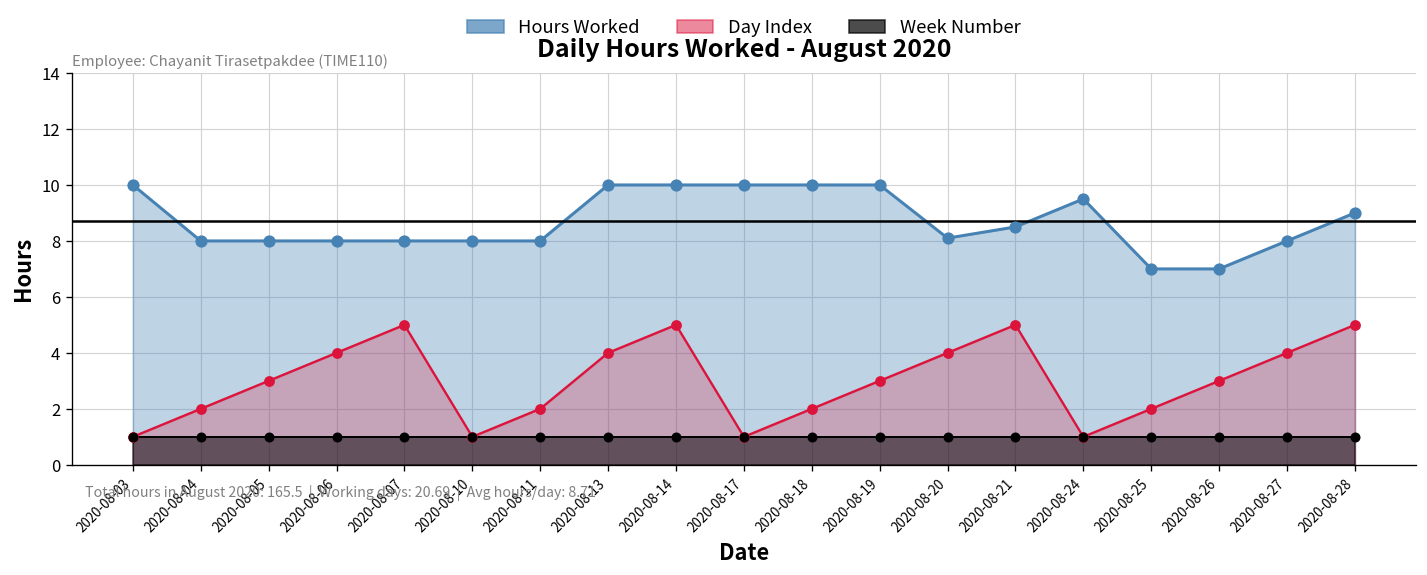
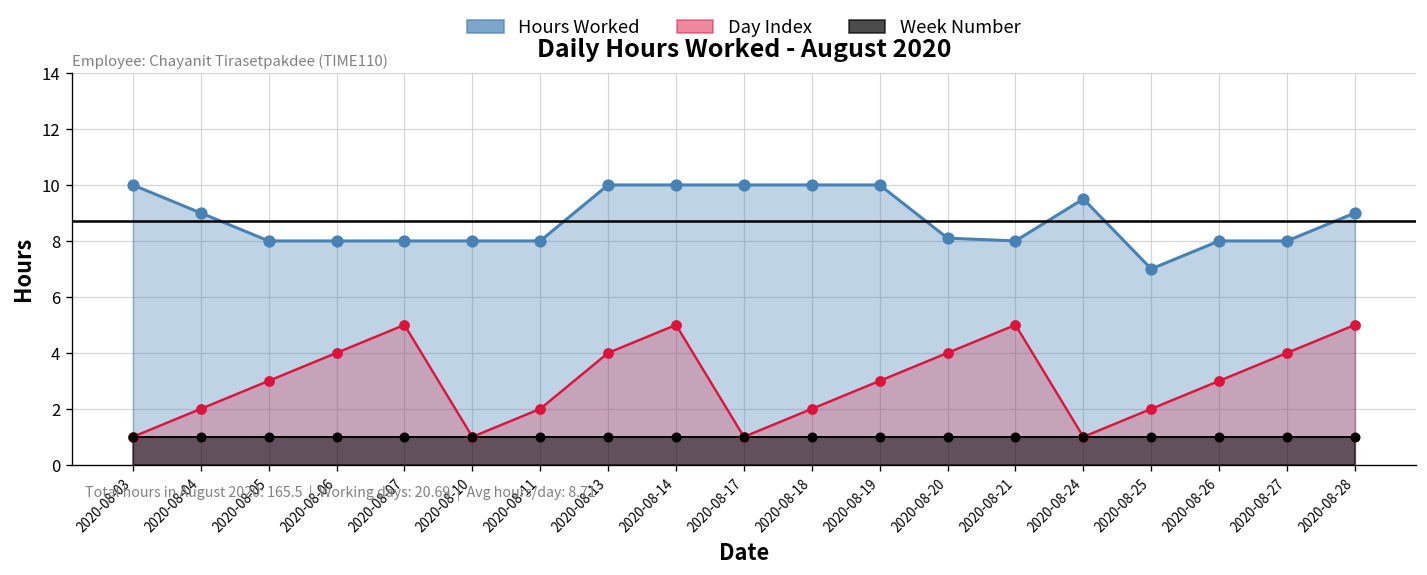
  {
    "Hours Worked": {
      "2020-08-03": 10.0,
-     "2020-08-04": 8,
+     "2020-08-04": 9,
      "2020-08-05": 8.0,
      "2020-08-06": 8.0,
      "2020-08-07": 8.0,
      "2020-08-10": 8.0,
      "2020-08-11": 8.0,
      "2020-08-13": 10.0,
      "2020-08-14": 10.0,
      "2020-08-17": 10.0,
      "2020-08-18": 10.0,
      "2020-08-19": 10.0,
      "2020-08-20": 8.1,
-     "2020-08-21": 8.5,
+     "2020-08-21": 8.0,
      "2020-08-24": 9.5,
      "2020-08-25": 7.0,
-     "2020-08-26": 7,
+     "2020-08-26": 8,
      "2020-08-27": 8.0,
      "2020-08-28": 9.0
    },
    "Week Number": {
      "2020-08-04": 1.0,
      "2020-08-05": 1.0,
      "2020-08-06": 1.0,
      "2020-08-07": 1.0,
      "2020-08-11": 1.0,
      "2020-08-13": 1.0,
      "2020-08-14": 1.0,
      "2020-08-18": 1.0,
      "2020-08-19": 1.0,
      "2020-08-20": 1.0,
      "2020-08-21": 1.0,
      "2020-08-25": 1.0,
      "2020-08-26": 1.0,
      "2020-08-27": 1.0,
      "2020-08-28": 1.0
    }
  }
